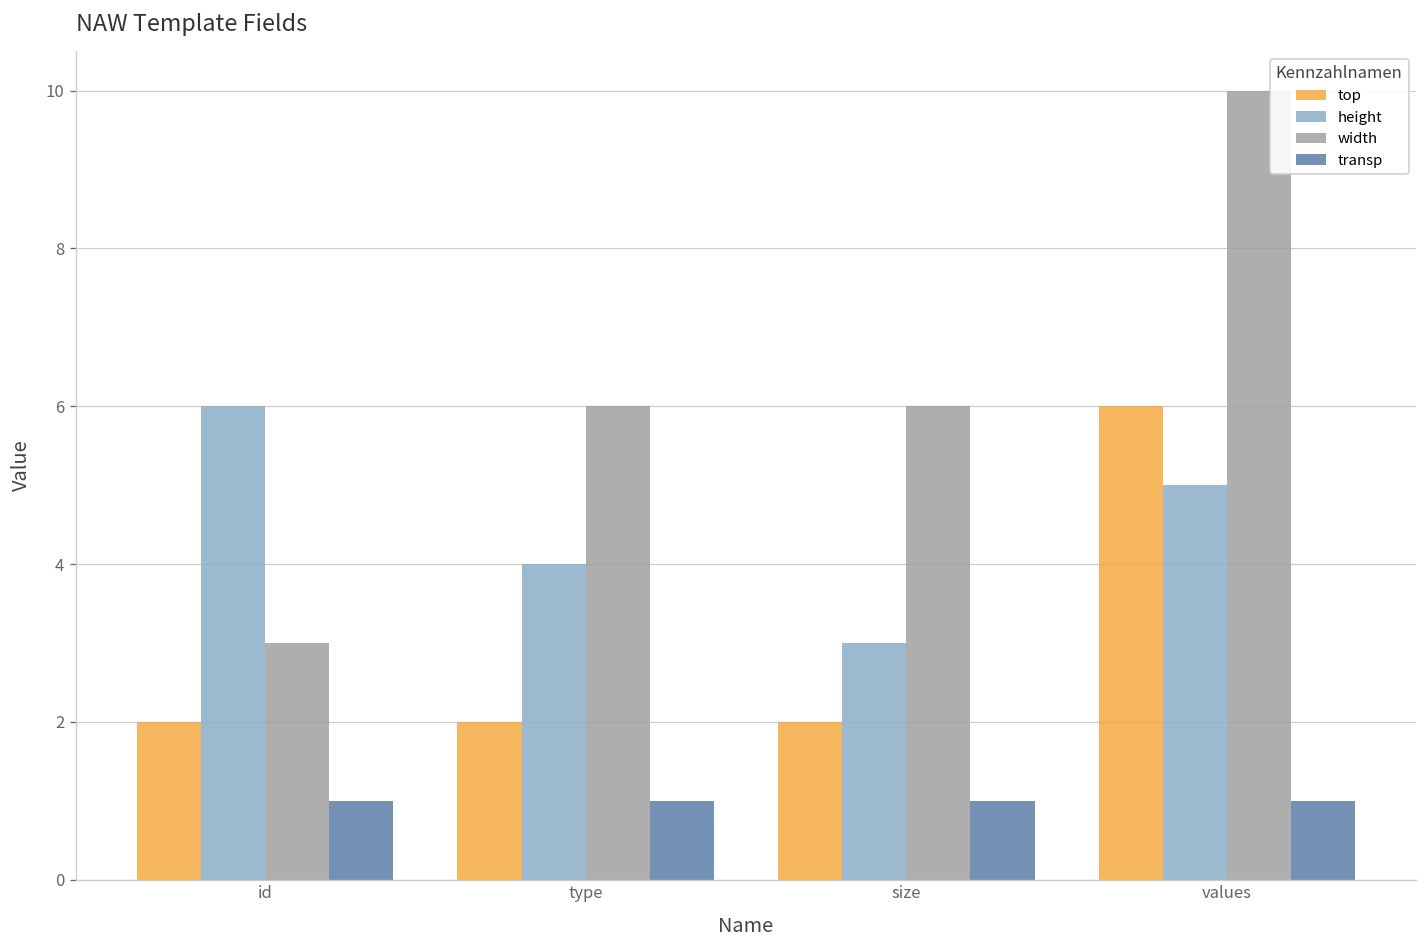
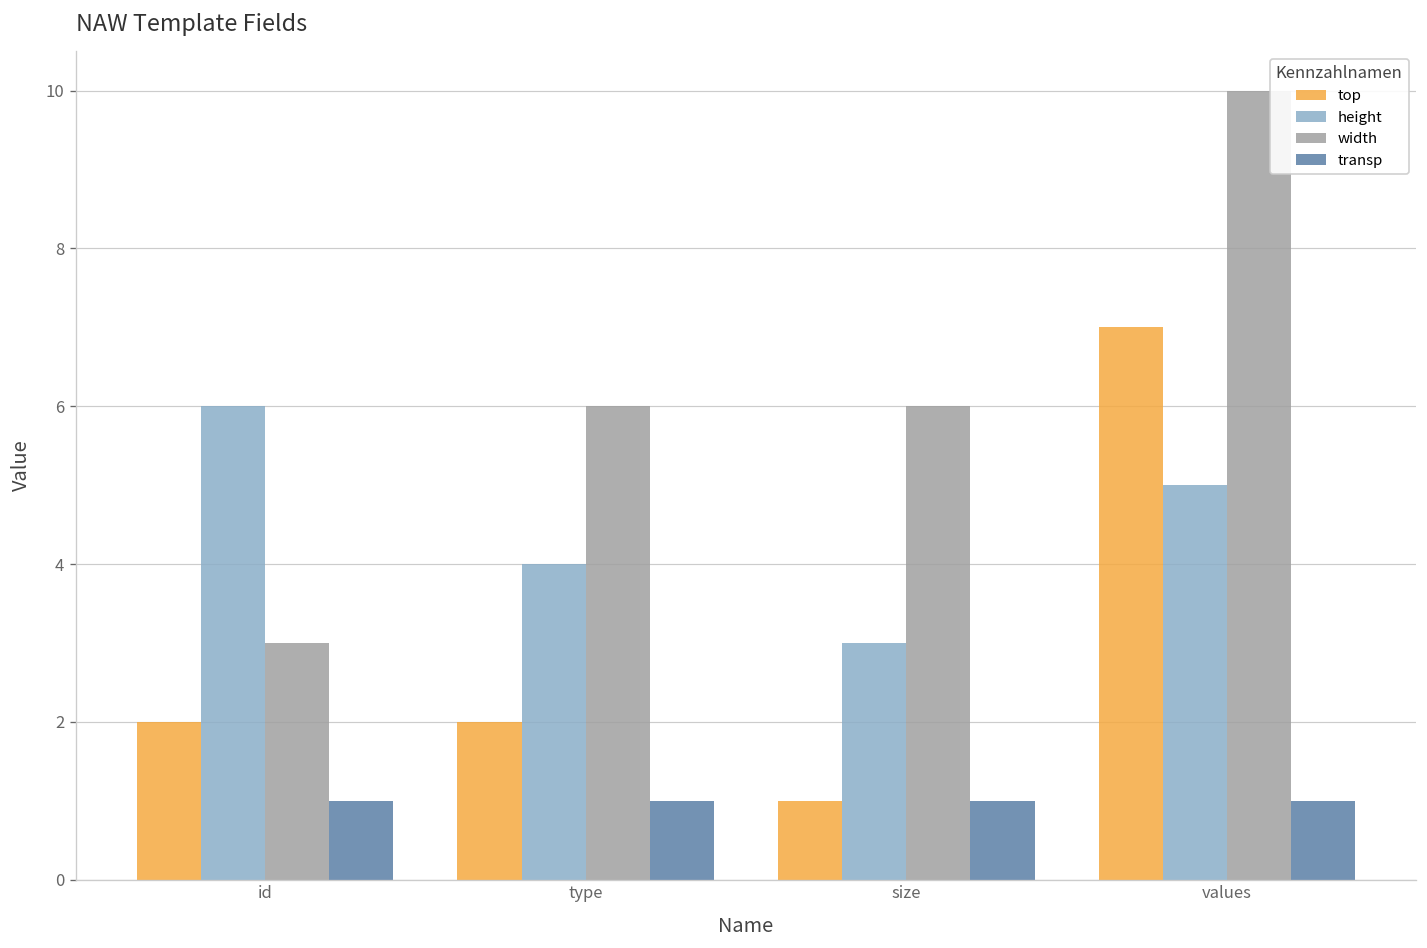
  {
    "top": {
      "id": 2,
      "type": 2,
-     "size": 2,
-     "values": 6
+     "size": 1,
+     "values": 7
    },
    "transp": {
      "id": 1,
      "type": 1,
      "size": 1,
      "values": 1
    }
  }
